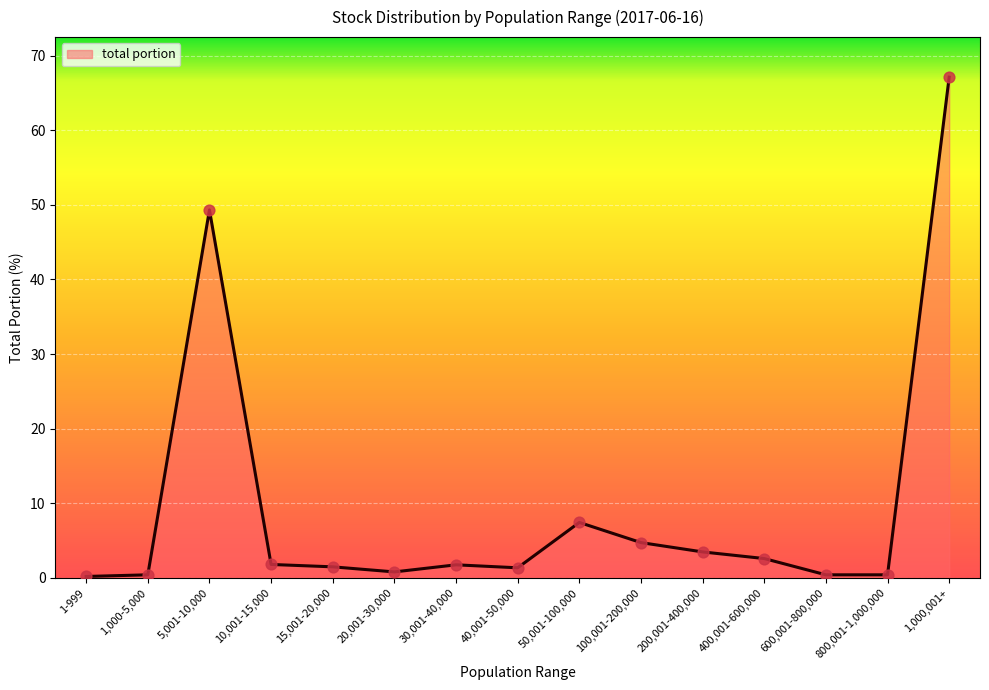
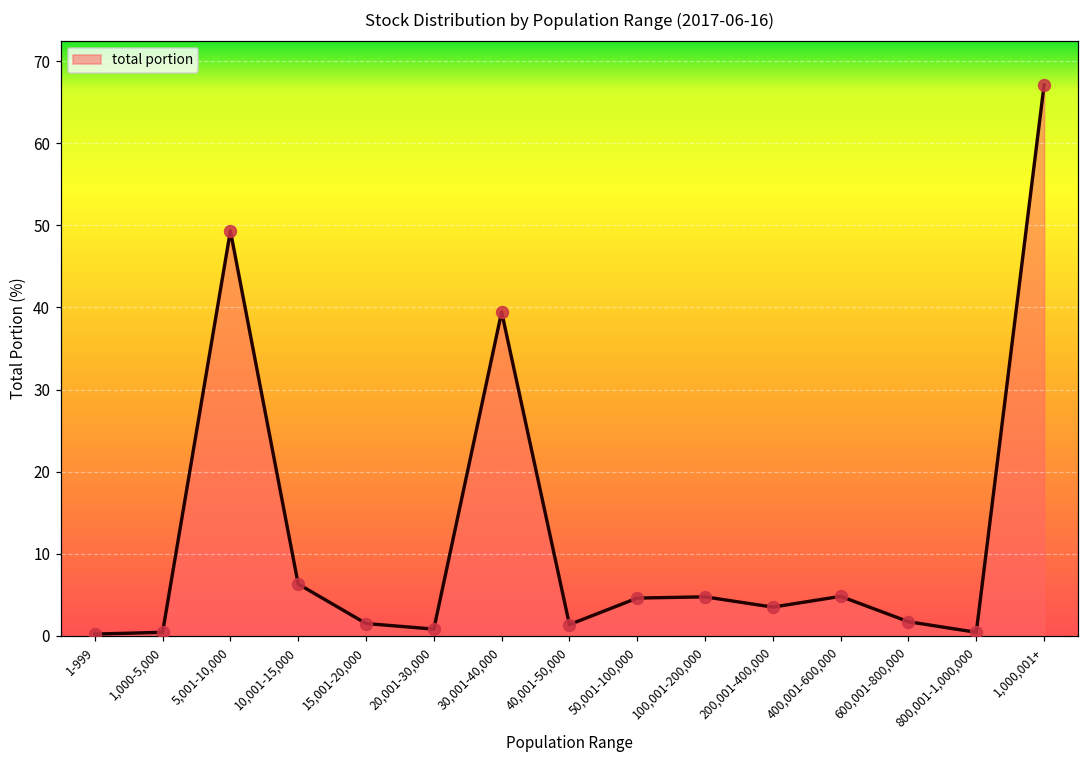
  {
    "1-999": 0,
    "1,000-5,000": 0,
    "5,001-10,000": 49,
-   "10,001-15,000": 2,
+   "10,001-15,000": 6,
    "15,001-20,000": 1,
    "20,001-30,000": 1,
-   "30,001-40,000": 2,
+   "30,001-40,000": 39,
    "40,001-50,000": 1,
-   "50,001-100,000": 7,
+   "50,001-100,000": 5,
    "100,001-200,000": 5,
    "200,001-400,000": 3,
-   "400,001-600,000": 3,
-   "600,001-800,000": 0,
+   "400,001-600,000": 5,
+   "600,001-800,000": 2,
    "800,001-1,000,000": 0,
    "1,000,001+": 67
  }
